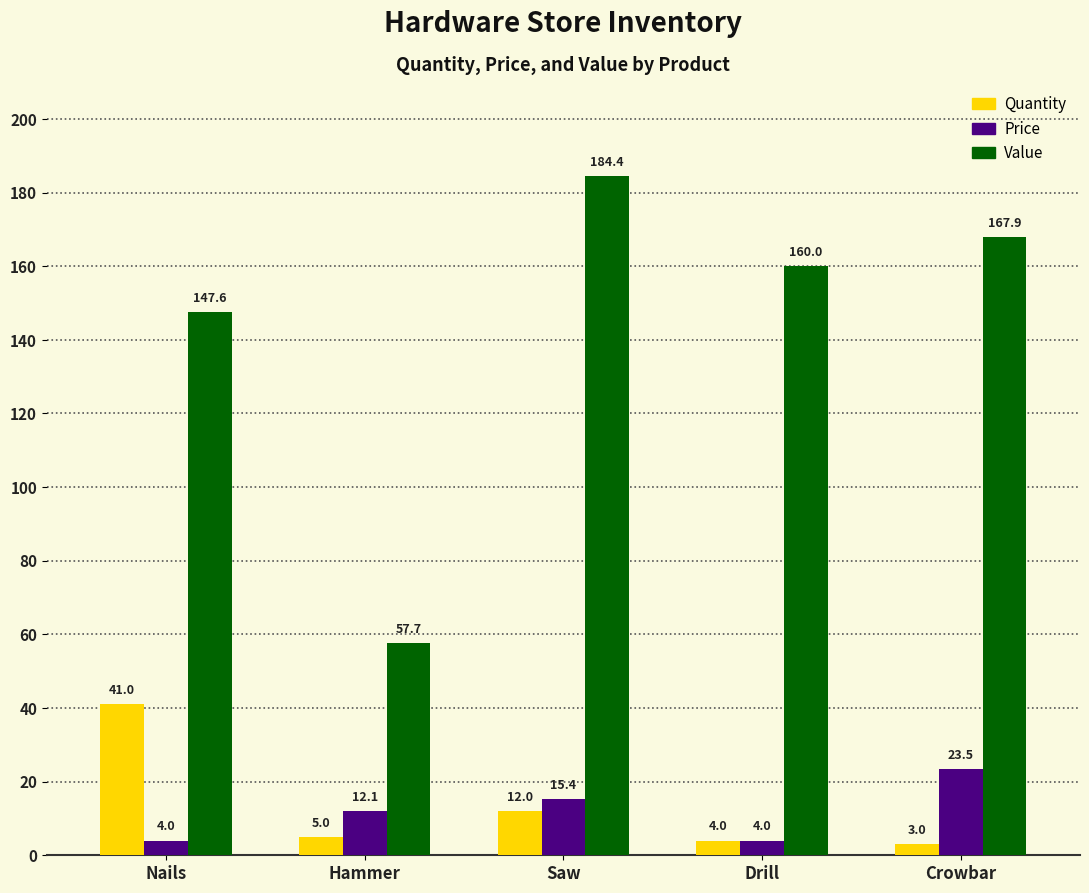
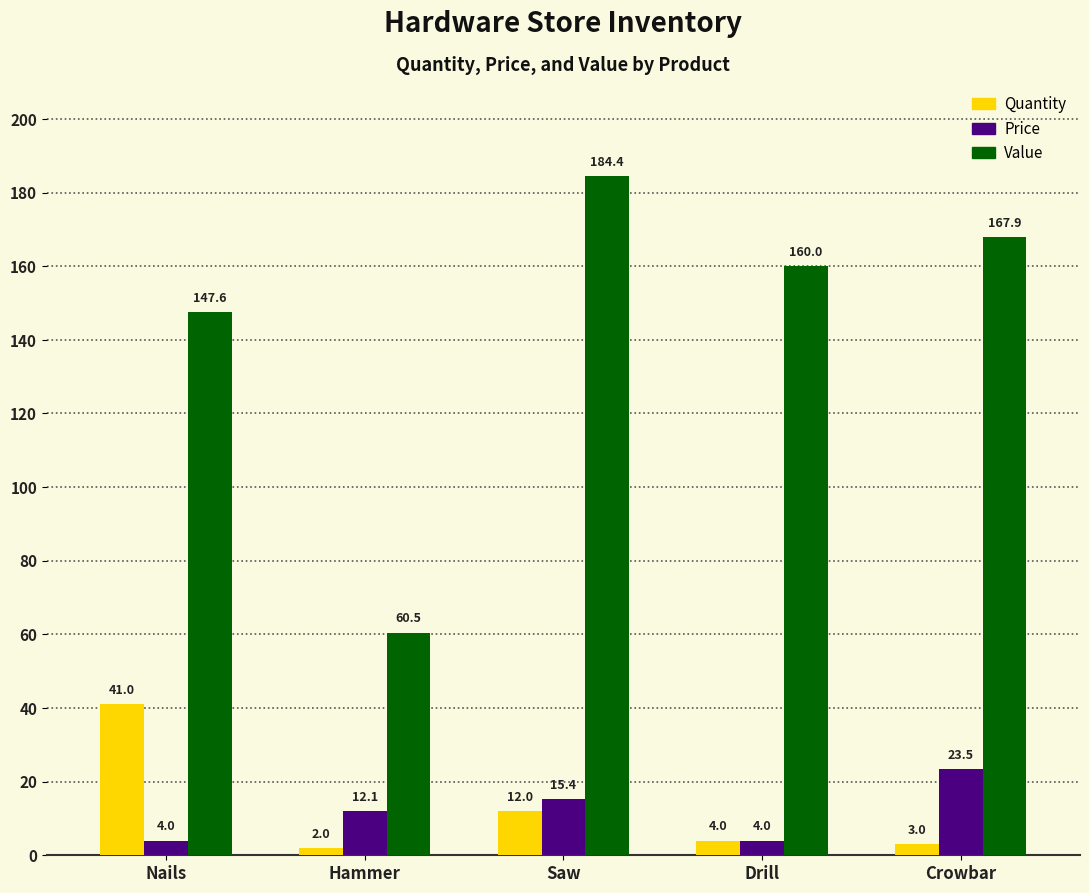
  {
    "Quantity": {
      "Nails": 41.0,
-     "Hammer": 5.0,
+     "Hammer": 2.0,
      "Saw": 12.0,
      "Drill": 4.0,
      "Crowbar": 3.0
    },
    "Price": {
      "Nails": 4.0,
      "Hammer": 12.1,
      "Saw": 15.4,
      "Drill": 4.0,
      "Crowbar": 23.5
    },
    "Value": {
      "Nails": 147.6,
-     "Hammer": 57.7,
+     "Hammer": 60.5,
      "Saw": 184.4,
      "Drill": 160.0,
      "Crowbar": 167.9
    }
  }
